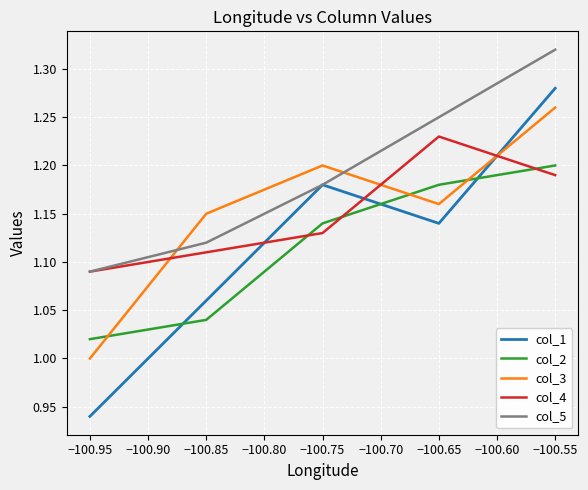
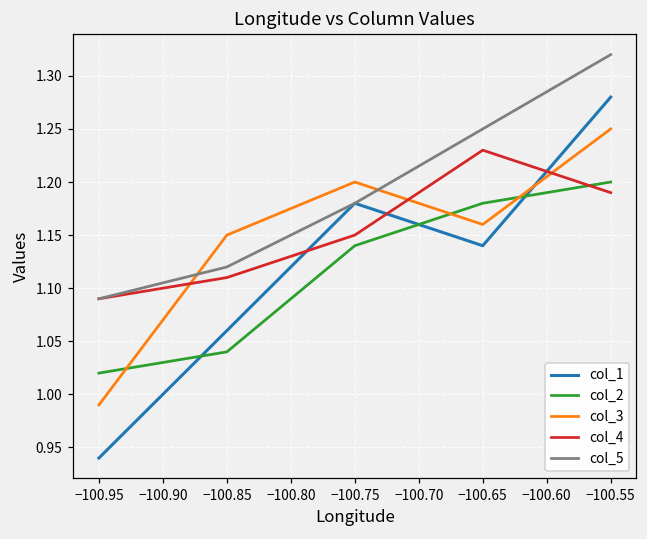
  {
    "col_1": {
      "−100.95": 0.94,
      "−100.85": 1.06,
      "−100.65": 1.14,
      "−100.55": 1.28
    },
    "col_2": {
      "−100.95": 1.02,
      "−100.85": 1.04,
      "−100.75": 1.14,
      "−100.65": 1.18,
      "−100.55": 1.20
    },
    "col_3": {
-     "−100.95": 1.00,
+     "−100.95": 0.99,
      "−100.85": 1.15,
      "−100.75": 1.20,
      "−100.65": 1.16,
-     "−100.55": 1.26
+     "−100.55": 1.25
    },
    "col_4": {
      "−100.85": 1.11,
-     "−100.75": 1.13,
+     "−100.75": 1.15,
      "−100.65": 1.23,
      "−100.55": 1.19
    },
    "col_5": {
      "−100.85": 1.12,
      "−100.65": 1.25,
      "−100.55": 1.32
    }
  }
